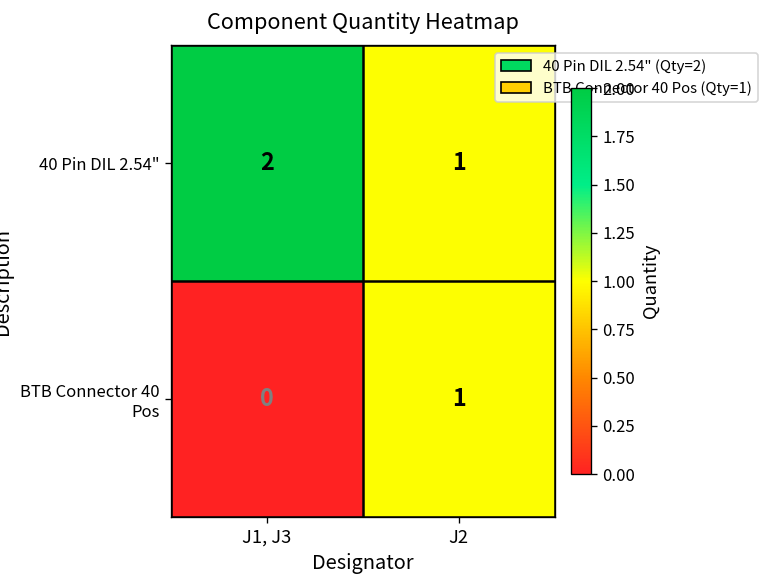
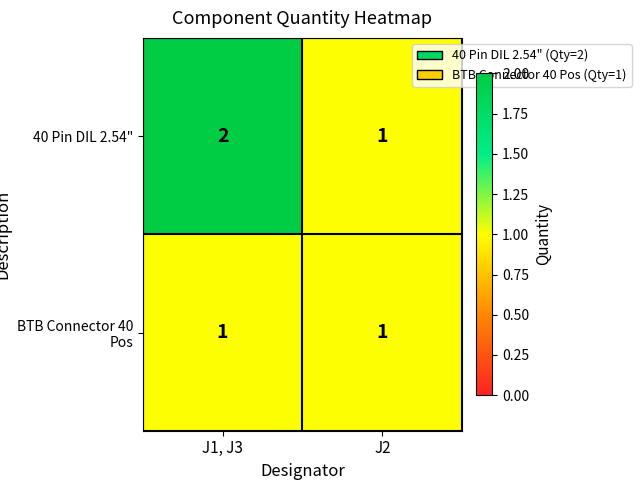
  {
    "40 Pin DIL 2.54\"": {
      "J1, J3": 2,
      "J2": 1
    },
    "BTB Connector 40 Pos": {
-     "J1, J3": 0,
+     "J1, J3": 1,
      "J2": 1
    }
  }
